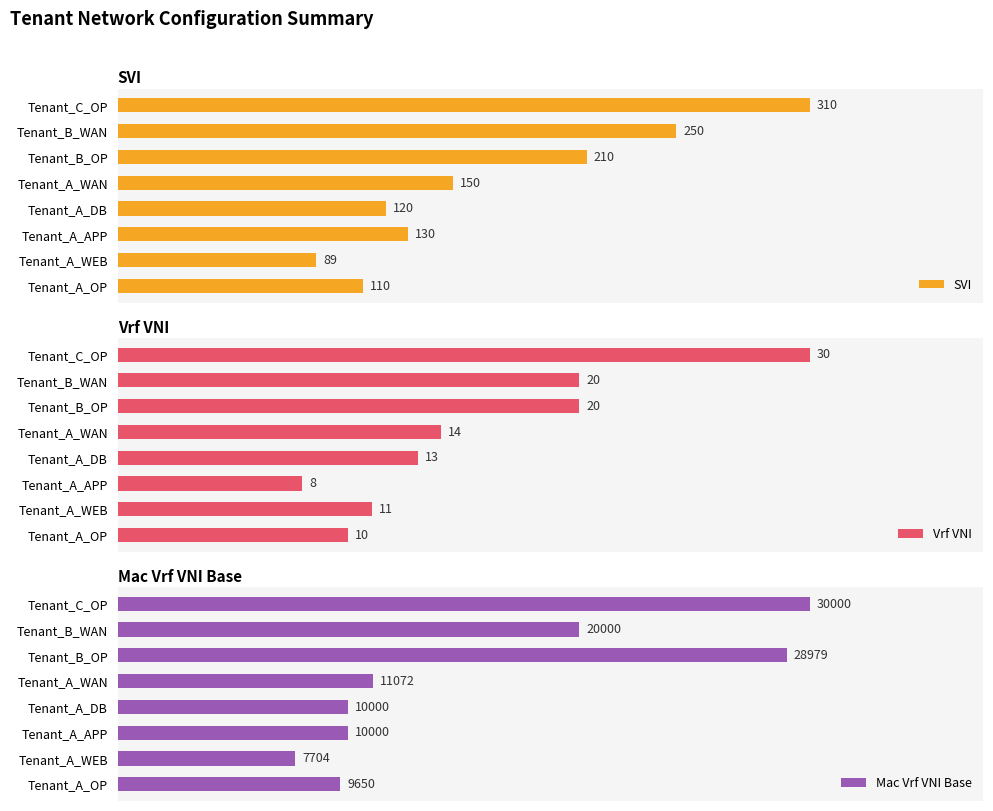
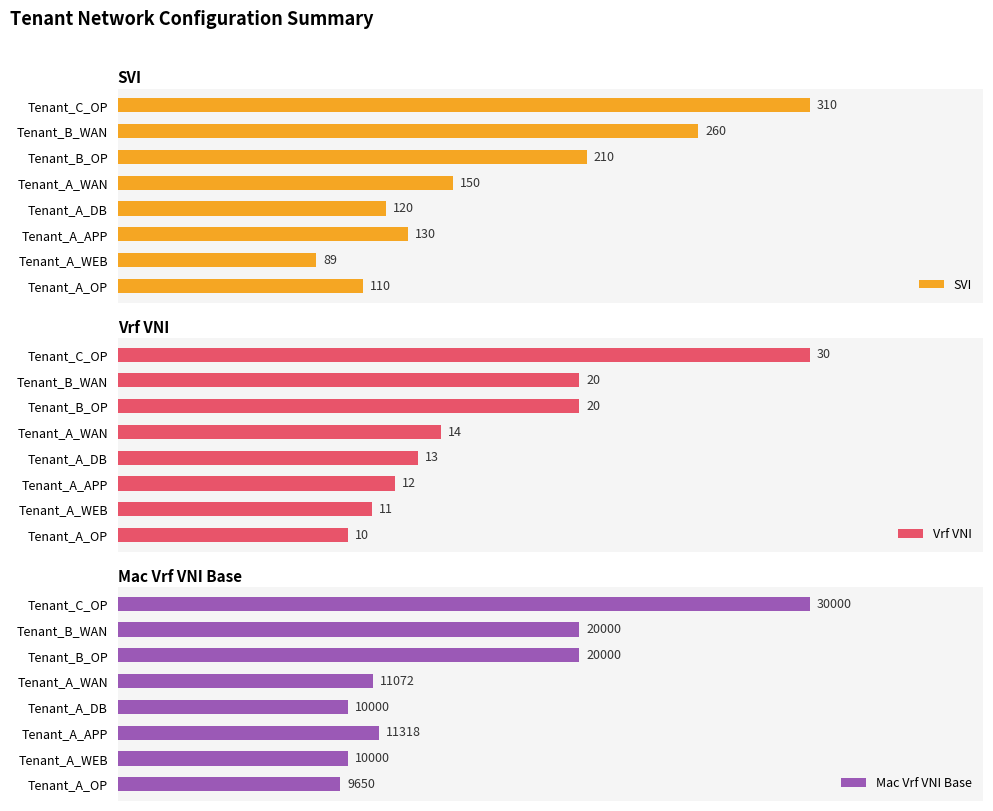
  {
    "SVI": {
      "Tenant_C_OP": 310,
-     "Tenant_B_WAN": 250,
+     "Tenant_B_WAN": 260,
      "Tenant_B_OP": 210,
      "Tenant_A_WAN": 150,
      "Tenant_A_DB": 120,
      "Tenant_A_APP": 130,
      "Tenant_A_WEB": 89,
      "Tenant_A_OP": 110
    },
    "Vrf VNI": {
      "Tenant_C_OP": 30,
      "Tenant_B_WAN": 20,
      "Tenant_B_OP": 20,
      "Tenant_A_WAN": 14,
      "Tenant_A_DB": 13,
-     "Tenant_A_APP": 8,
+     "Tenant_A_APP": 12,
      "Tenant_A_WEB": 11,
      "Tenant_A_OP": 10
    },
    "Mac Vrf VNI Base": {
      "Tenant_C_OP": 30000,
      "Tenant_B_WAN": 20000,
-     "Tenant_B_OP": 28979,
+     "Tenant_B_OP": 20000,
      "Tenant_A_WAN": 11072,
      "Tenant_A_DB": 10000,
-     "Tenant_A_APP": 10000,
-     "Tenant_A_WEB": 7704,
+     "Tenant_A_APP": 11318,
+     "Tenant_A_WEB": 10000,
      "Tenant_A_OP": 9650
    }
  }
